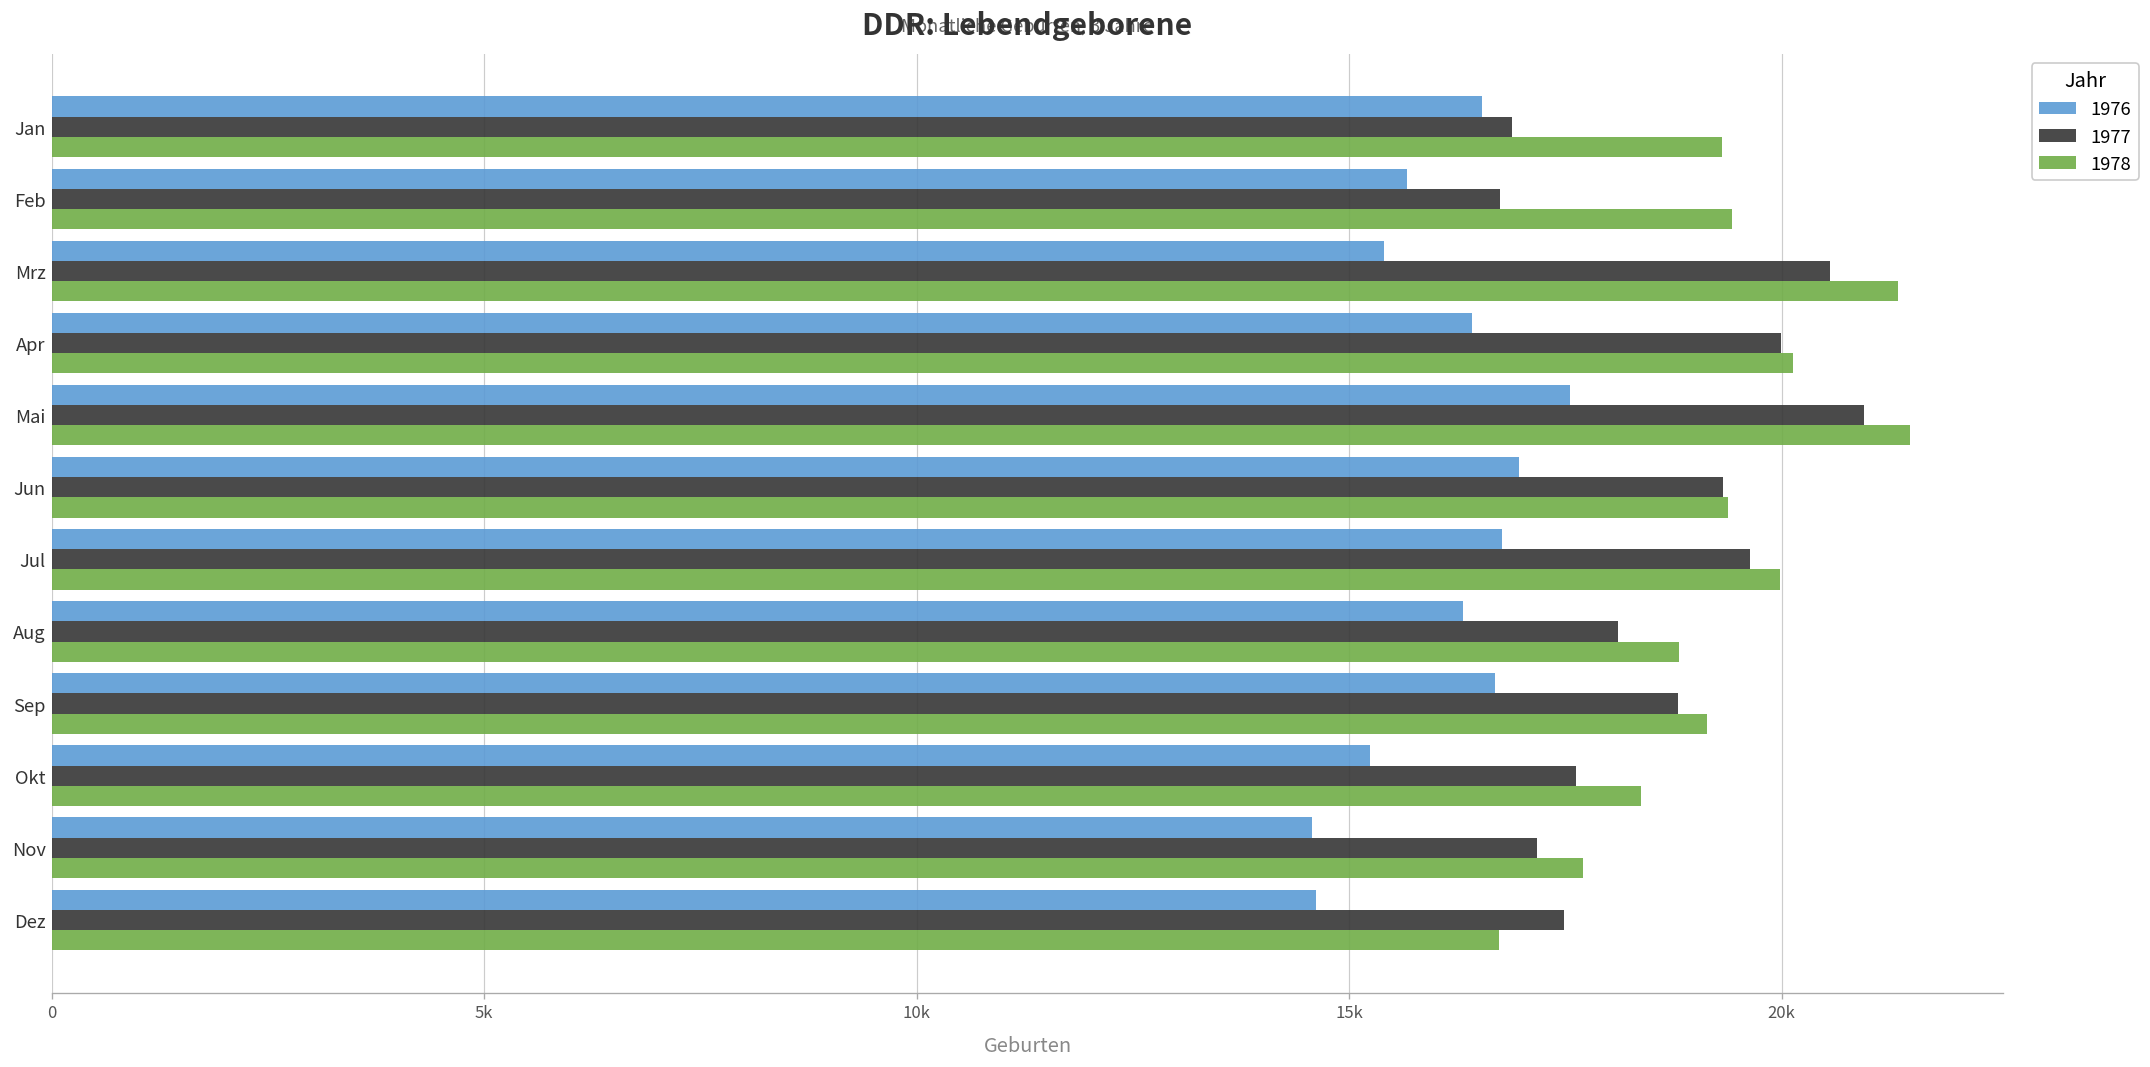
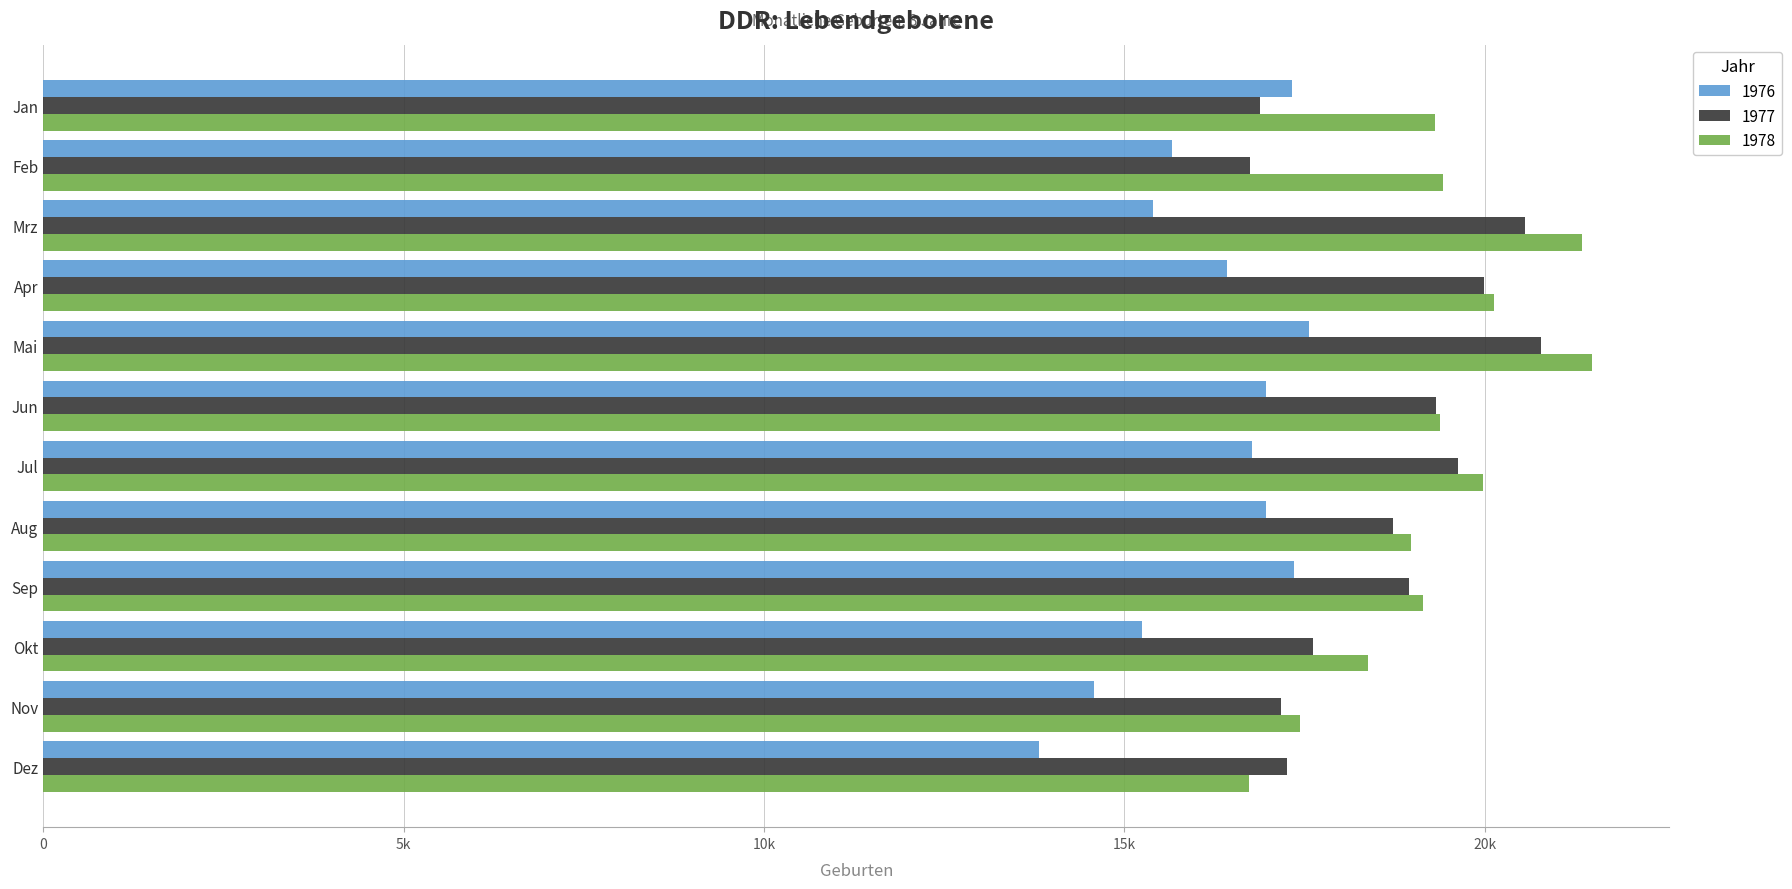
  {
    "1976": {
-     "Jan": 16500,
+     "Jan": 17300,
      "Feb": 15700,
      "Mrz": 15400,
      "Apr": 16400,
      "Mai": 17600,
      "Jun": 17000,
      "Jul": 16800,
-     "Aug": 16300,
-     "Sep": 16700,
+     "Aug": 17000,
+     "Sep": 17400,
      "Okt": 15200,
      "Nov": 14600,
-     "Dez": 14600
+     "Dez": 13800
    },
    "1977": {
      "Jan": 16900,
      "Feb": 16700,
      "Mrz": 20600,
      "Apr": 20000,
-     "Mai": 21000,
+     "Mai": 20800,
      "Jun": 19300,
      "Jul": 19600,
-     "Aug": 18100,
-     "Sep": 18800,
+     "Aug": 18700,
+     "Sep": 19000,
      "Okt": 17600,
      "Nov": 17200,
-     "Dez": 17500
+     "Dez": 17300
    },
    "1978": {
      "Jan": 19300,
      "Feb": 19400,
      "Mrz": 21400,
      "Apr": 20100,
      "Mai": 21500,
      "Jun": 19400,
      "Jul": 20000,
-     "Aug": 18800,
+     "Aug": 19000,
      "Sep": 19100,
      "Okt": 18400,
-     "Nov": 17700,
+     "Nov": 17400,
      "Dez": 16700
    }
  }
